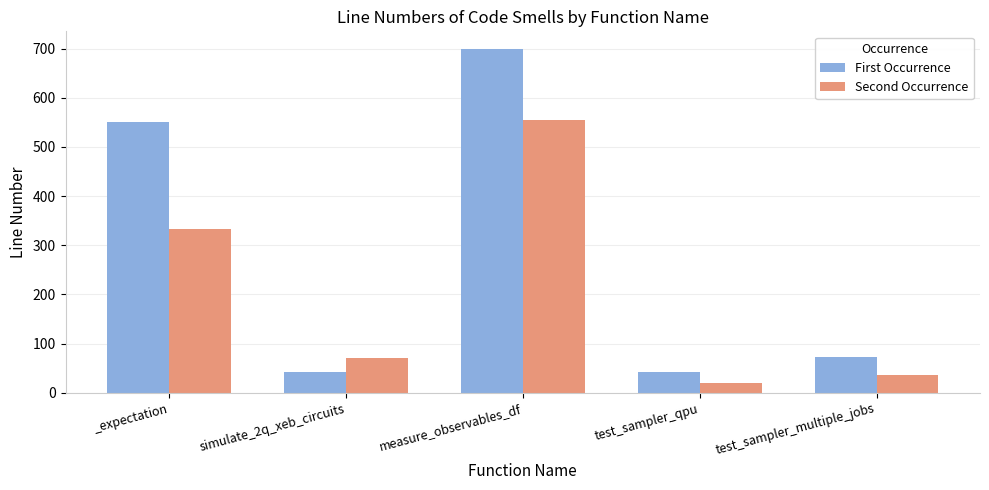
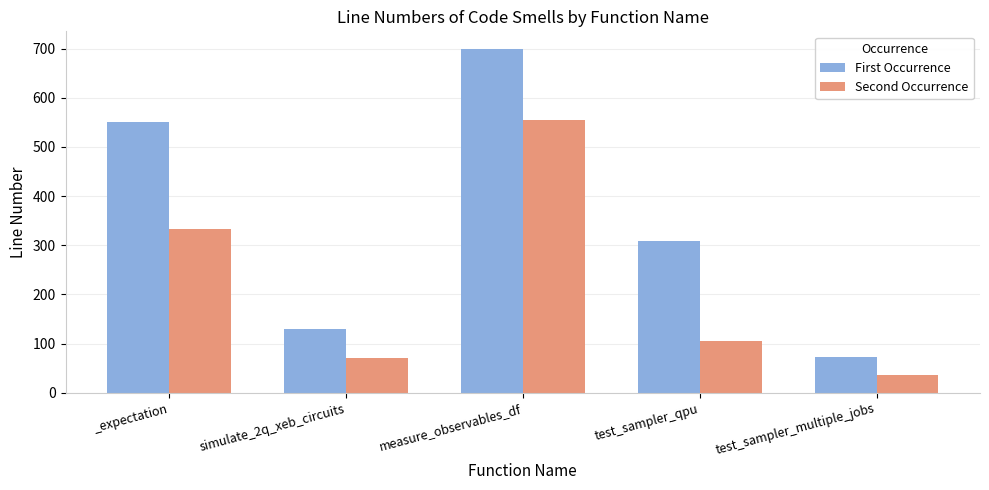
  {
    "First Occurrence": {
      "_expectation": 550,
-     "simulate_2q_xeb_circuits": 40,
+     "simulate_2q_xeb_circuits": 130,
      "measure_observables_df": 700,
-     "test_sampler_qpu": 40,
+     "test_sampler_qpu": 310,
      "test_sampler_multiple_jobs": 70
    },
    "Second Occurrence": {
      "_expectation": 330,
      "simulate_2q_xeb_circuits": 70,
      "measure_observables_df": 550,
-     "test_sampler_qpu": 20,
+     "test_sampler_qpu": 110,
      "test_sampler_multiple_jobs": 40
    }
  }
